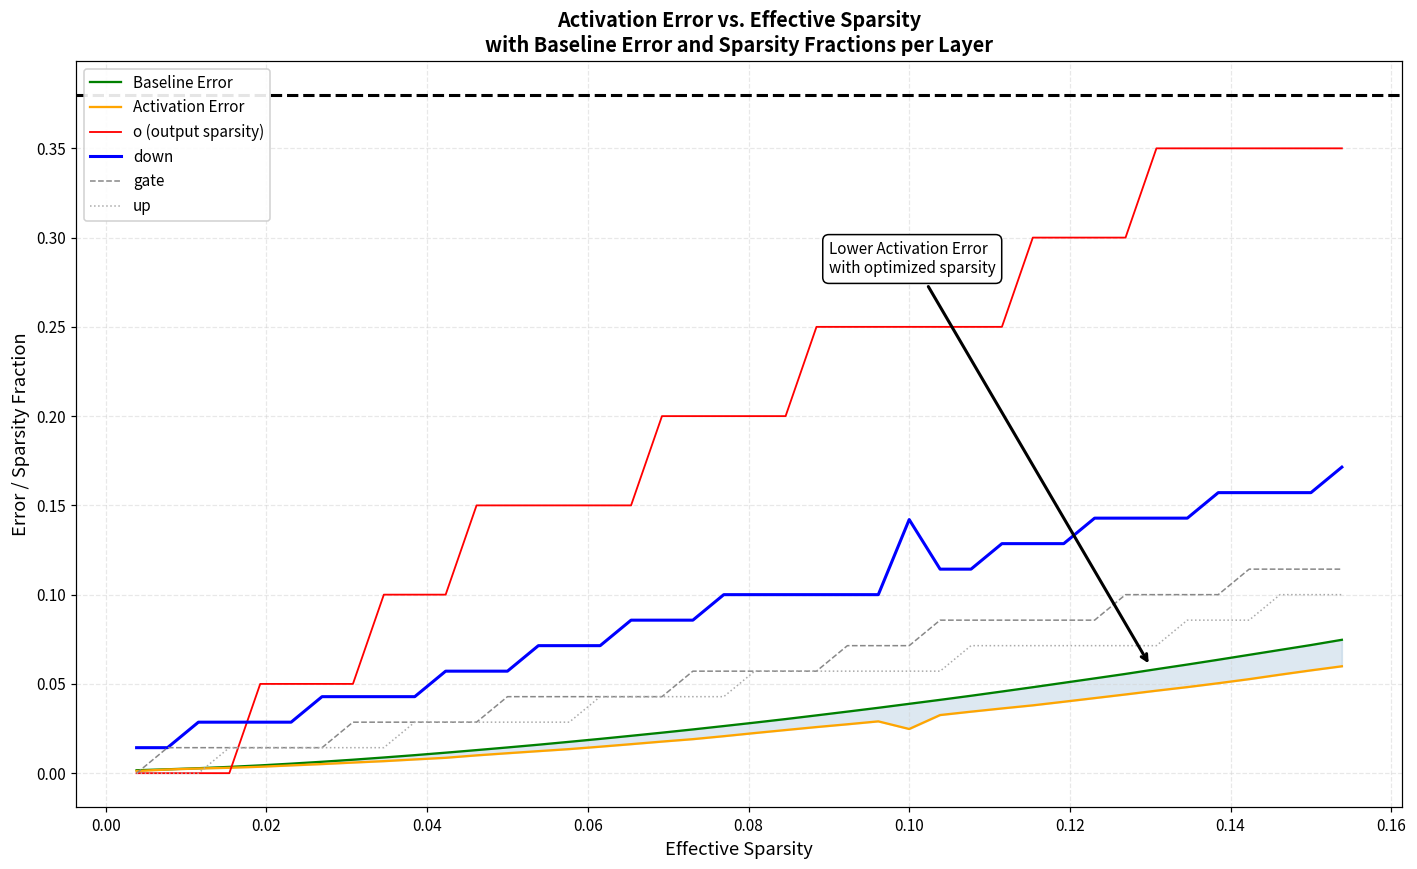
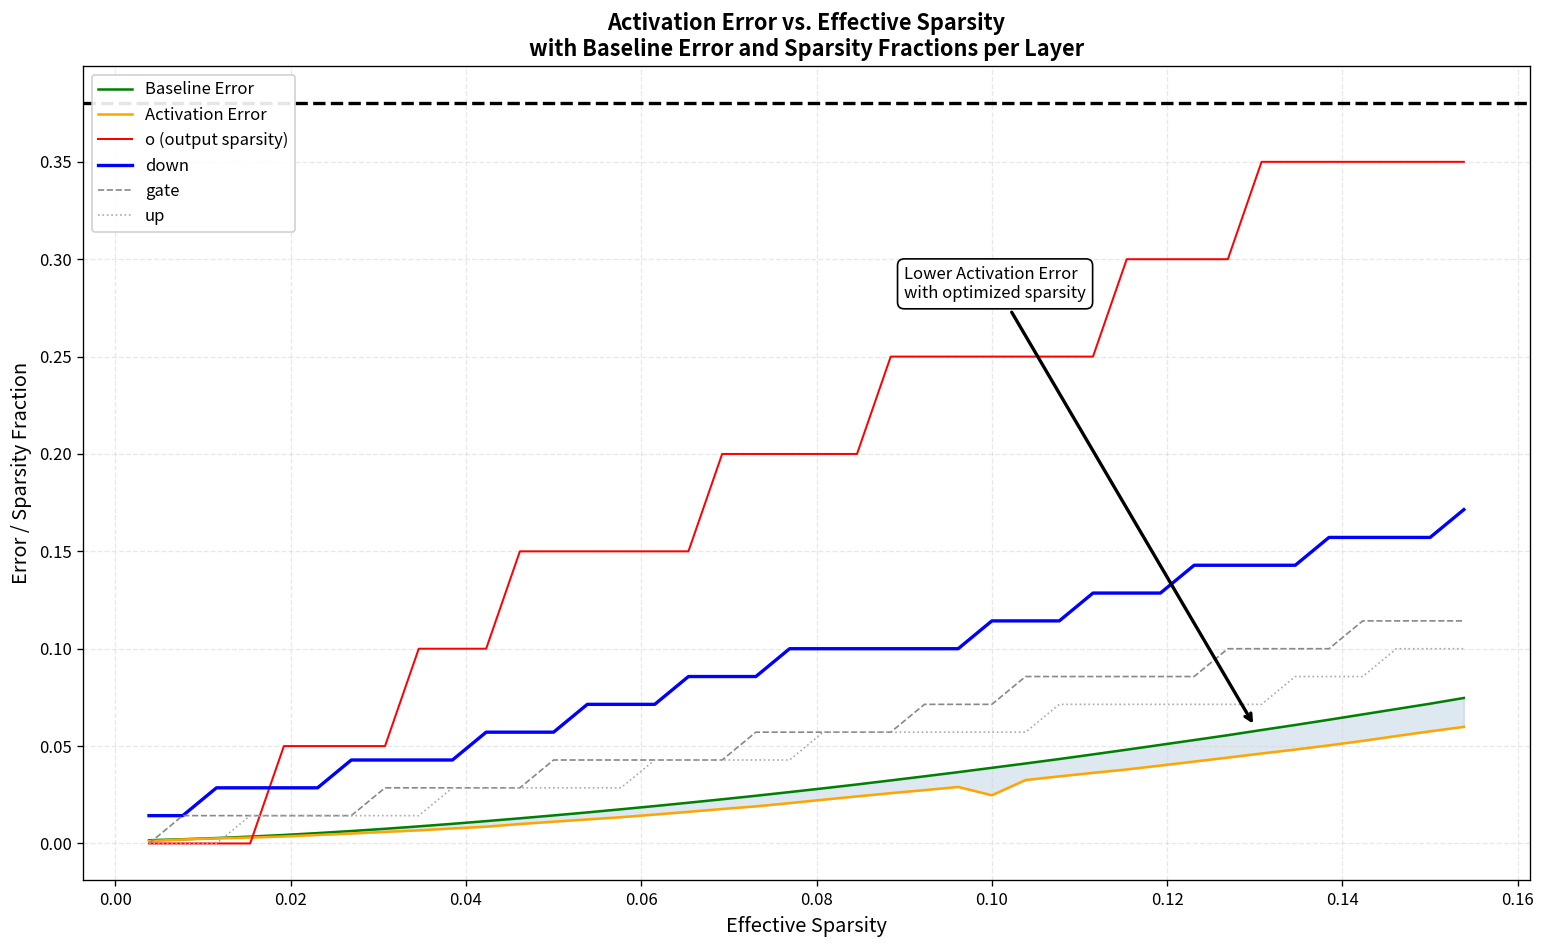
  {
    "Baseline Error": {
      "0.10": 0.039
    },
    "Activation Error": {
      "0.10": 0.025
    },
    "o (output sparsity)": {
      "0.10": 0.250
    },
    "down": {
-     "0.10": 0.142
+     "0.10": 0.114
    }
  }
